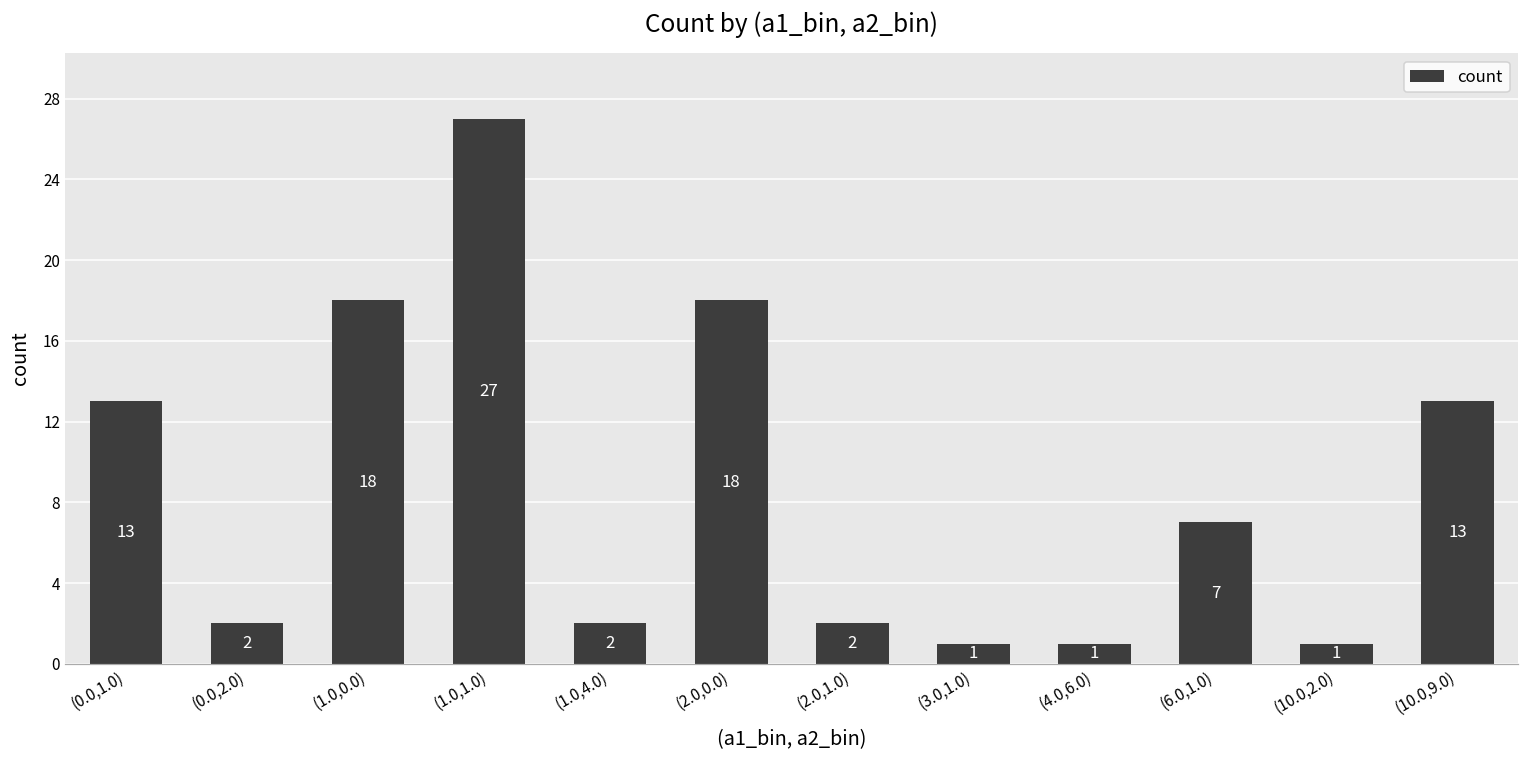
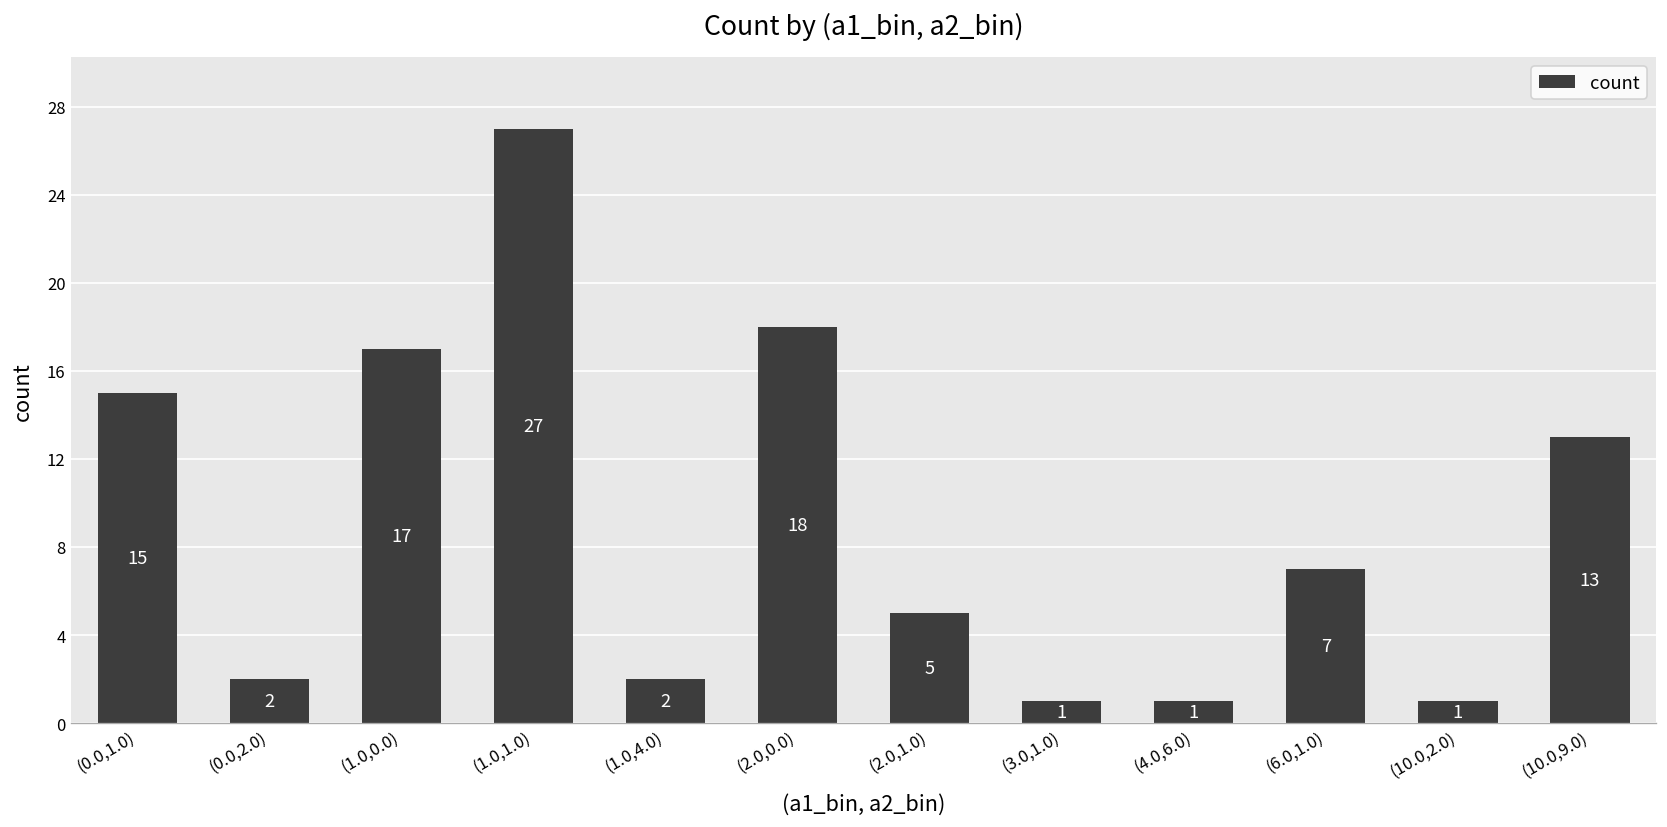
  {
-   "(0.0,1.0)": 13,
+   "(0.0,1.0)": 15,
    "(0.0,2.0)": 2,
-   "(1.0,0.0)": 18,
+   "(1.0,0.0)": 17,
    "(1.0,1.0)": 27,
    "(1.0,4.0)": 2,
    "(2.0,0.0)": 18,
-   "(2.0,1.0)": 2,
+   "(2.0,1.0)": 5,
    "(3.0,1.0)": 1,
    "(4.0,6.0)": 1,
    "(6.0,1.0)": 7,
    "(10.0,2.0)": 1,
    "(10.0,9.0)": 13
  }
